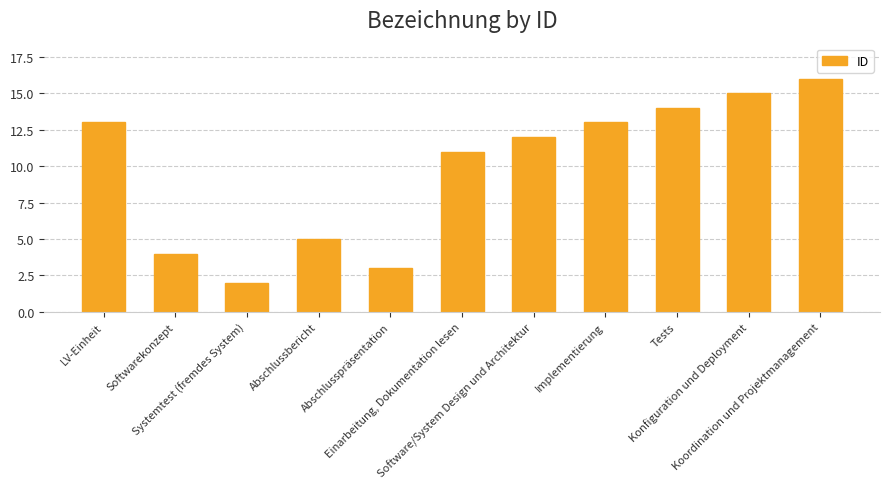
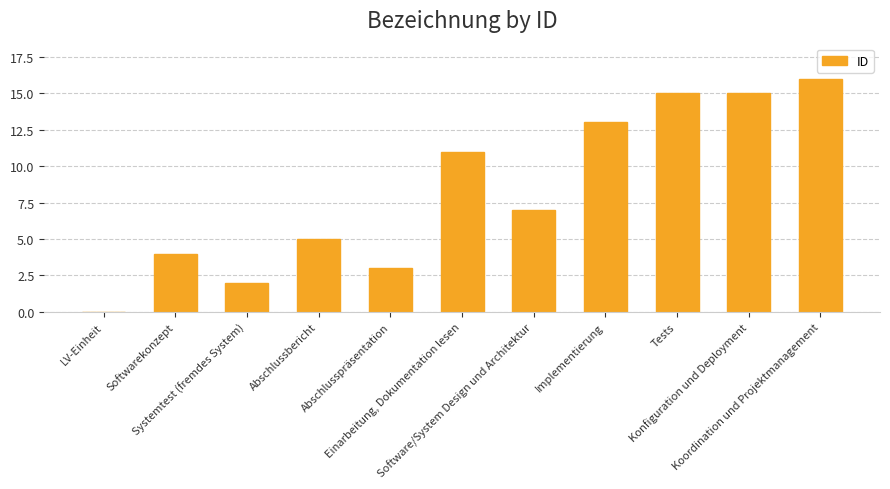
  {
-   "LV-Einheit": 13,
+   "LV-Einheit": 0,
    "Softwarekonzept": 4,
    "Systemtest (fremdes System)": 2,
    "Abschlussbericht": 5,
    "Abschlusspräsentation": 3,
    "Einarbeitung, Dokumentation lesen": 11,
-   "Software/System Design und Architektur": 12,
+   "Software/System Design und Architektur": 7,
    "Implementierung": 13,
-   "Tests": 14,
+   "Tests": 15,
    "Konfiguration und Deployment": 15,
    "Koordination und Projektmanagement": 16
  }
